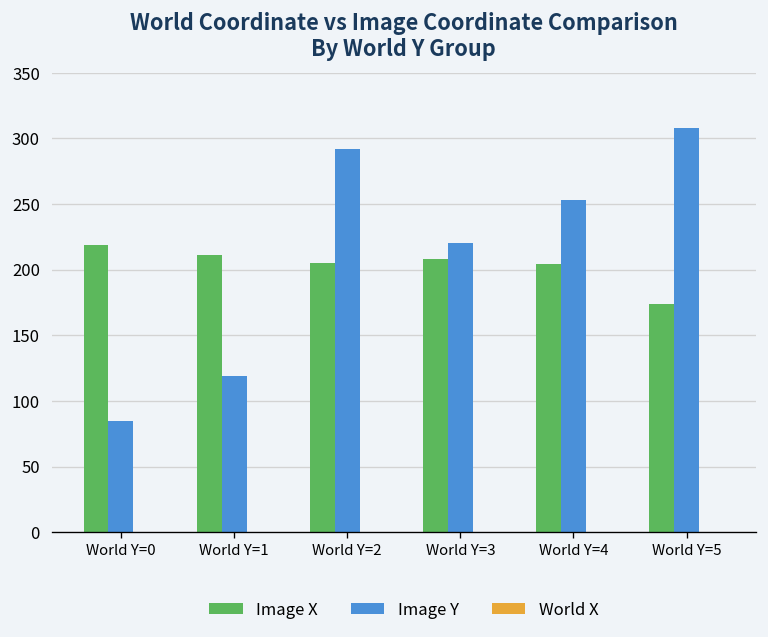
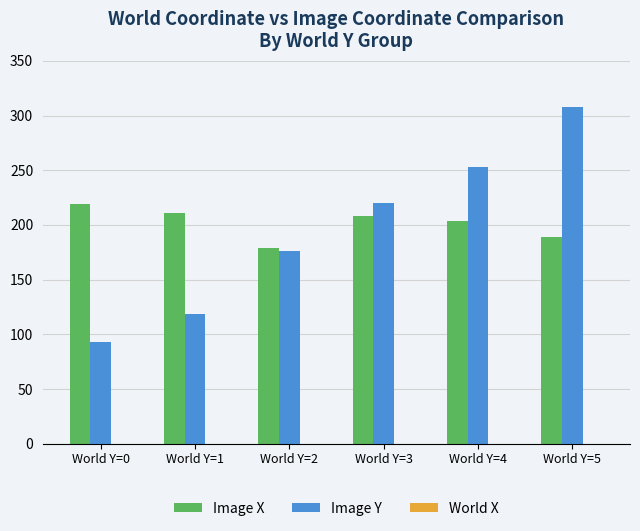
  {
    "Image X": {
      "World Y=0": 219,
      "World Y=1": 211,
-     "World Y=2": 205,
+     "World Y=2": 179,
      "World Y=3": 208,
      "World Y=4": 204,
-     "World Y=5": 174
+     "World Y=5": 189
    },
    "Image Y": {
-     "World Y=0": 85,
+     "World Y=0": 93,
      "World Y=1": 119,
-     "World Y=2": 292,
+     "World Y=2": 176,
      "World Y=3": 220,
      "World Y=4": 253,
      "World Y=5": 308
    },
    "World X": {
      "World Y=0": 0,
      "World Y=1": 0,
      "World Y=2": 0,
      "World Y=3": 0,
      "World Y=4": 0,
      "World Y=5": 0
    }
  }
